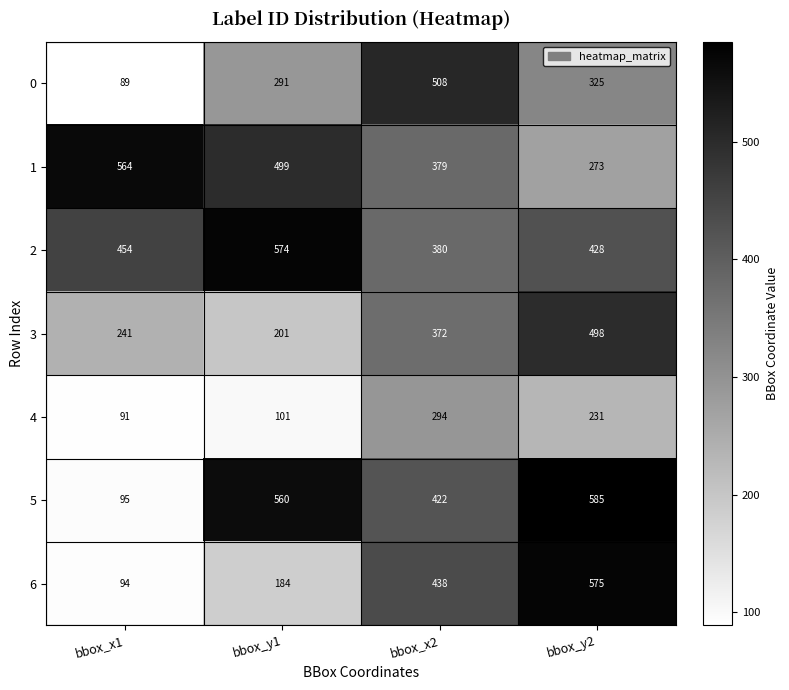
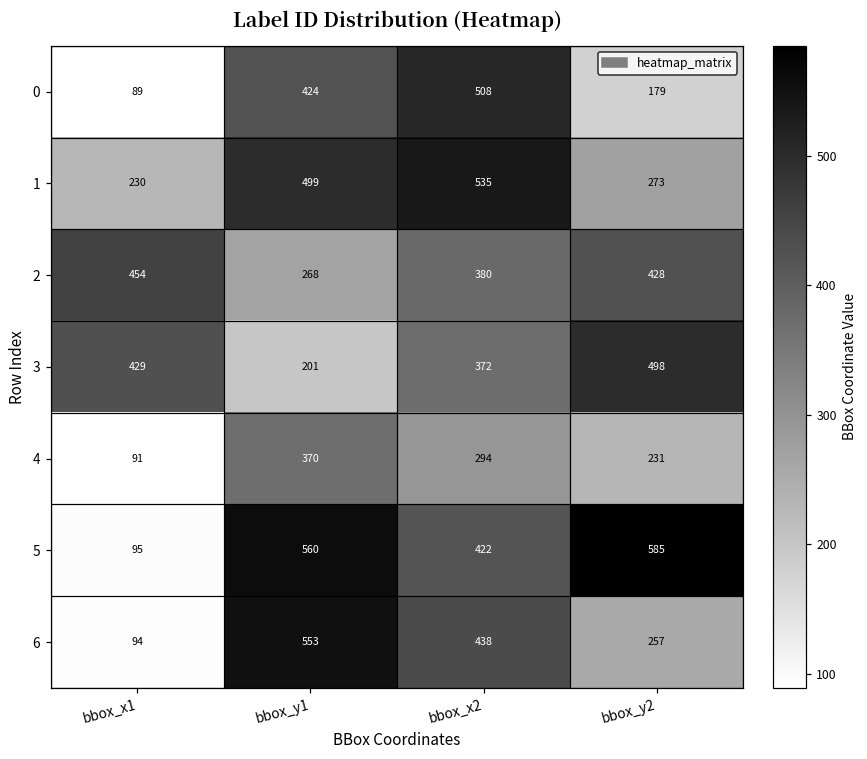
  {
    "0": {
      "bbox_x1": 89,
-     "bbox_y1": 291,
+     "bbox_y1": 424,
      "bbox_x2": 508,
-     "bbox_y2": 325
+     "bbox_y2": 179
    },
    "1": {
-     "bbox_x1": 564,
+     "bbox_x1": 230,
      "bbox_y1": 499,
-     "bbox_x2": 379,
+     "bbox_x2": 535,
      "bbox_y2": 273
    },
    "2": {
      "bbox_x1": 454,
-     "bbox_y1": 574,
+     "bbox_y1": 268,
      "bbox_x2": 380,
      "bbox_y2": 428
    },
    "3": {
-     "bbox_x1": 241,
+     "bbox_x1": 429,
      "bbox_y1": 201,
      "bbox_x2": 372,
      "bbox_y2": 498
    },
    "4": {
      "bbox_x1": 91,
-     "bbox_y1": 101,
+     "bbox_y1": 370,
      "bbox_x2": 294,
      "bbox_y2": 231
    },
    "5": {
      "bbox_x1": 95,
      "bbox_y1": 560,
      "bbox_x2": 422,
      "bbox_y2": 585
    },
    "6": {
      "bbox_x1": 94,
-     "bbox_y1": 184,
+     "bbox_y1": 553,
      "bbox_x2": 438,
-     "bbox_y2": 575
+     "bbox_y2": 257
    }
  }
